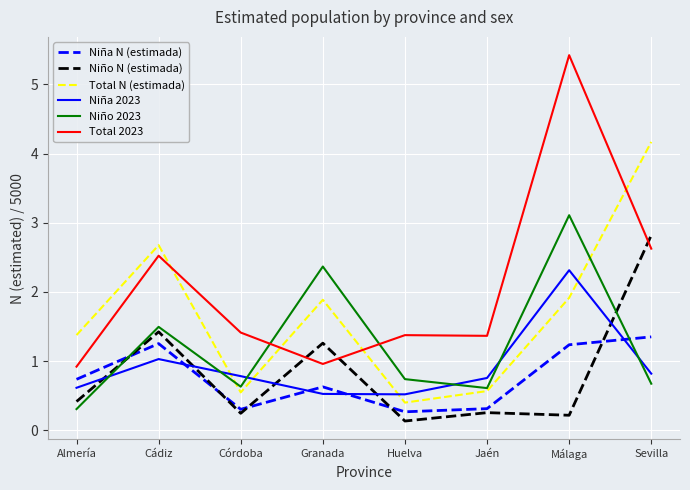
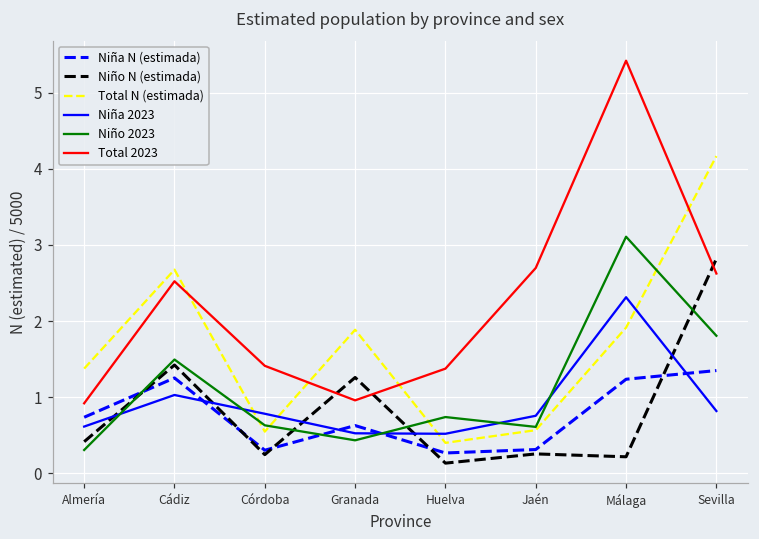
  {
    "Niño N (estimada)": {
      "Almería": 0.4,
      "Cádiz": 1.4,
      "Córdoba": 0.2,
      "Granada": 1.3,
      "Huelva": 0.1,
      "Jaén": 0.3,
      "Málaga": 0.2,
      "Sevilla": 2.8
    },
    "Total N (estimada)": {
      "Almería": 1.4,
      "Cádiz": 2.7,
      "Córdoba": 0.5,
      "Granada": 1.9,
      "Huelva": 0.4,
      "Jaén": 0.6,
      "Málaga": 1.9,
      "Sevilla": 4.2
    },
    "Niño 2023": {
      "Almería": 0.3,
      "Cádiz": 1.5,
      "Córdoba": 0.6,
-     "Granada": 2.4,
+     "Granada": 0.4,
      "Huelva": 0.7,
      "Jaén": 0.6,
      "Málaga": 3.1,
-     "Sevilla": 0.7
+     "Sevilla": 1.8
    },
    "Total 2023": {
      "Almería": 0.9,
      "Cádiz": 2.5,
      "Córdoba": 1.4,
      "Granada": 1.0,
      "Huelva": 1.4,
-     "Jaén": 1.4,
+     "Jaén": 2.7,
      "Málaga": 5.4,
      "Sevilla": 2.6
    }
  }
